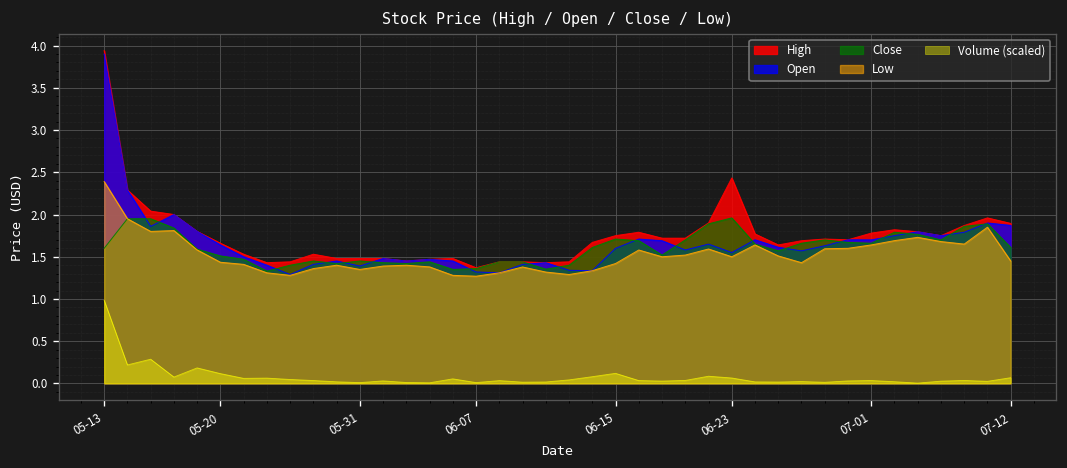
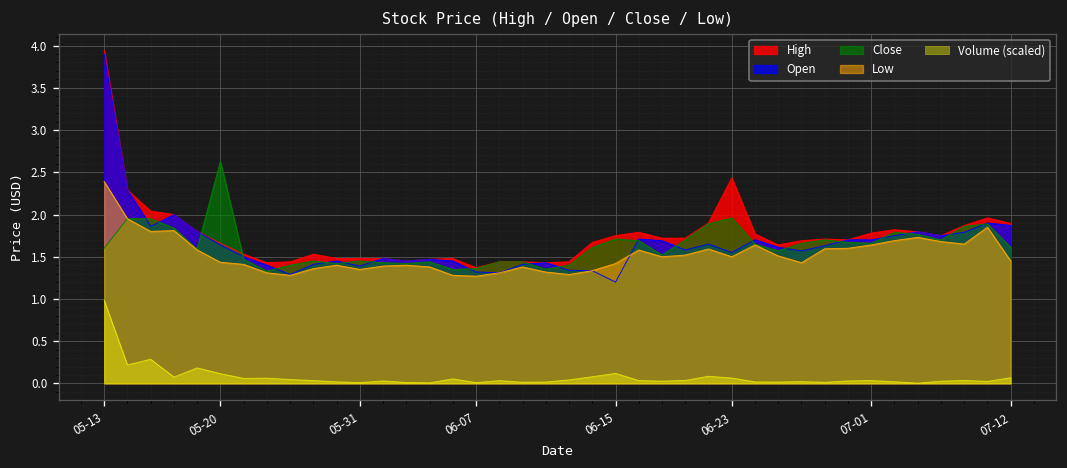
  {
    "High": {
      "05-13": 3.9,
      "06-15": 1.8,
      "06-23": 2.4,
      "07-01": 1.8
    },
    "Open": {
      "05-13": 3.9,
      "05-31": 1.4,
      "06-07": 1.3,
-     "06-15": 1.6,
+     "06-15": 1.2,
      "06-23": 1.6,
      "07-01": 1.7
    },
    "Close": {
      "05-13": 1.6,
-     "05-20": 1.5,
+     "05-20": 2.6,
      "06-15": 1.7,
      "06-23": 2.0,
      "07-12": 1.6
    }
  }
